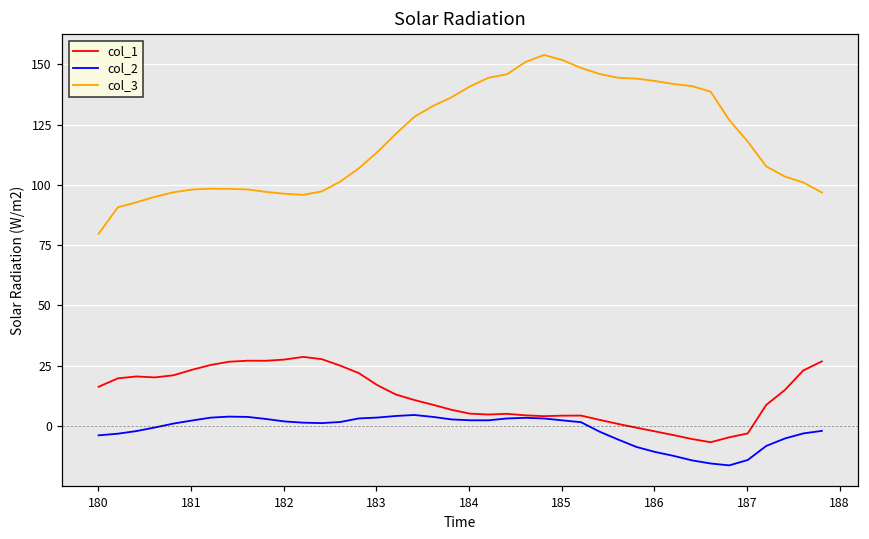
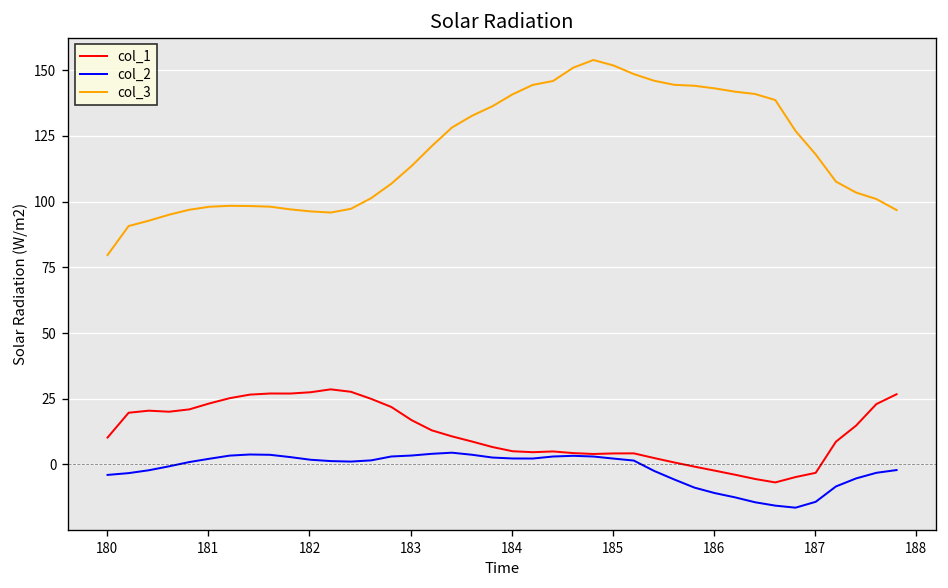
  {
    "col_1": {
-     "180": 16
+     "180": 10
    },
    "col_2": {
      "180": -4
    },
    "col_3": {
      "180": 80
    }
  }
